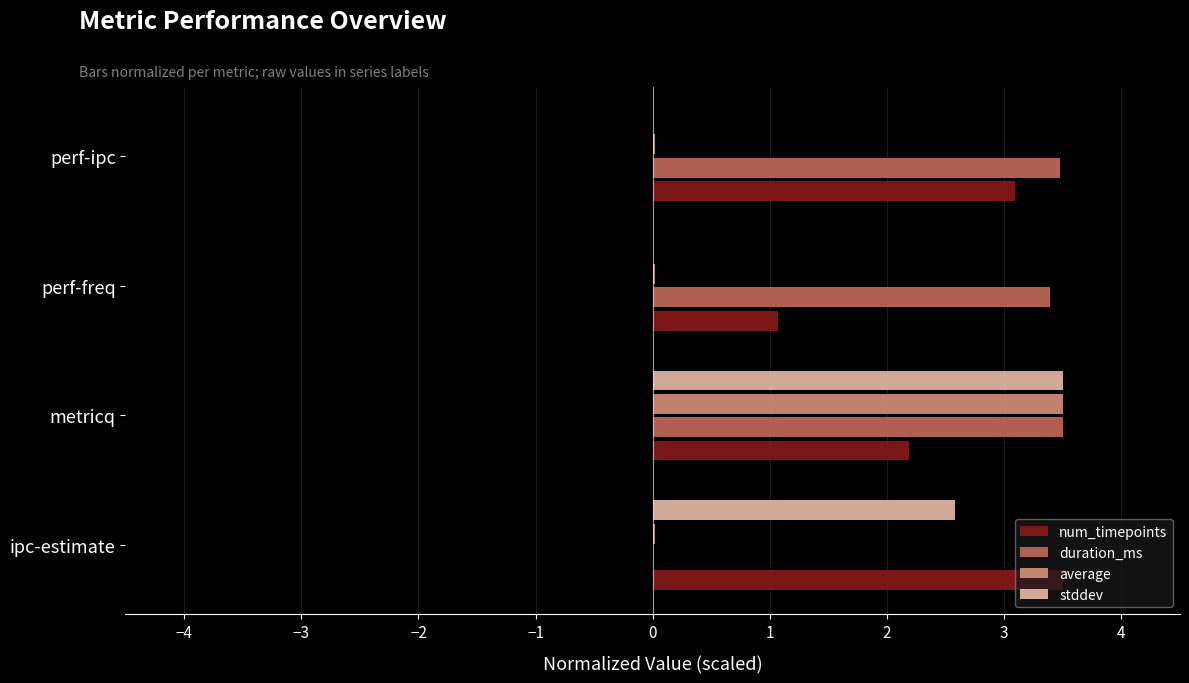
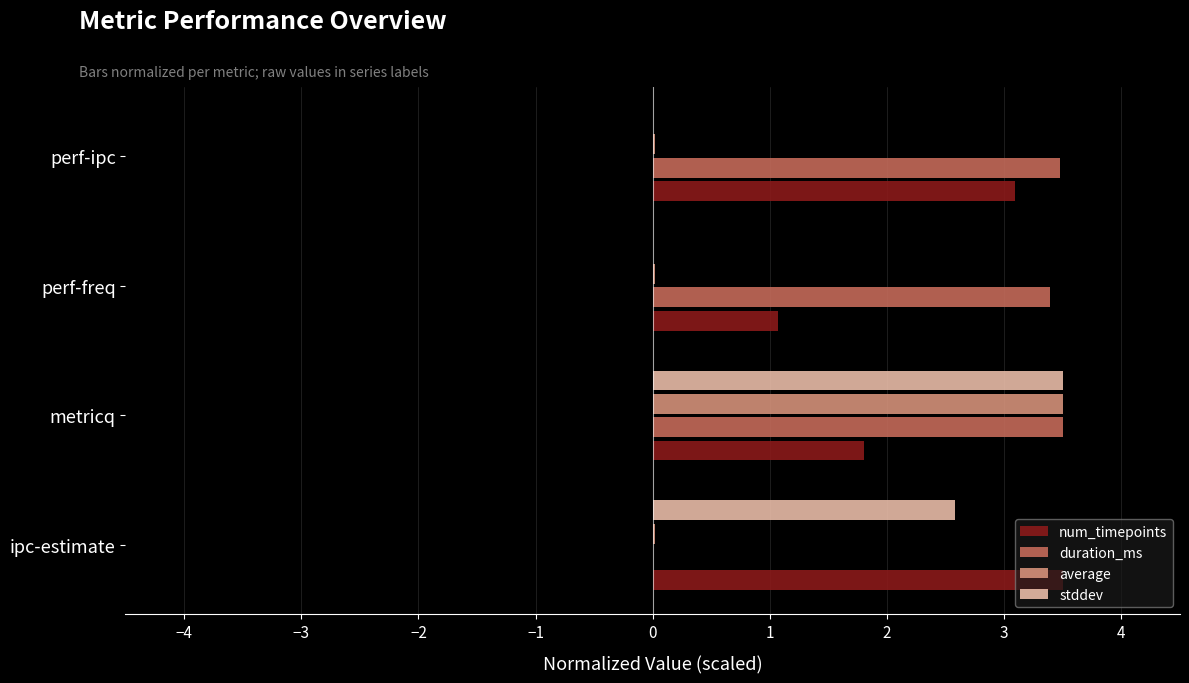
  {
    "num_timepoints": {
      "perf-ipc": 3.09,
      "perf-freq": 1.07,
-     "metricq": 2.19
+     "metricq": 1.80
    },
    "stddev": {
      "metricq": 3.50,
      "ipc-estimate": 2.58
    }
  }
